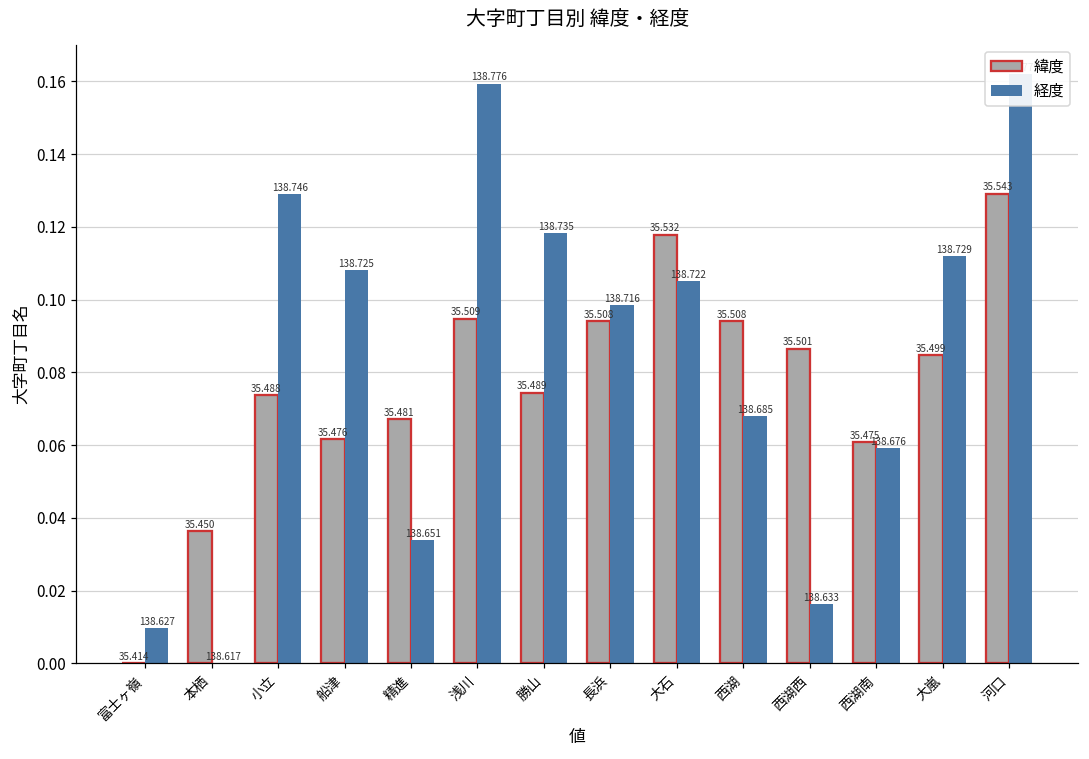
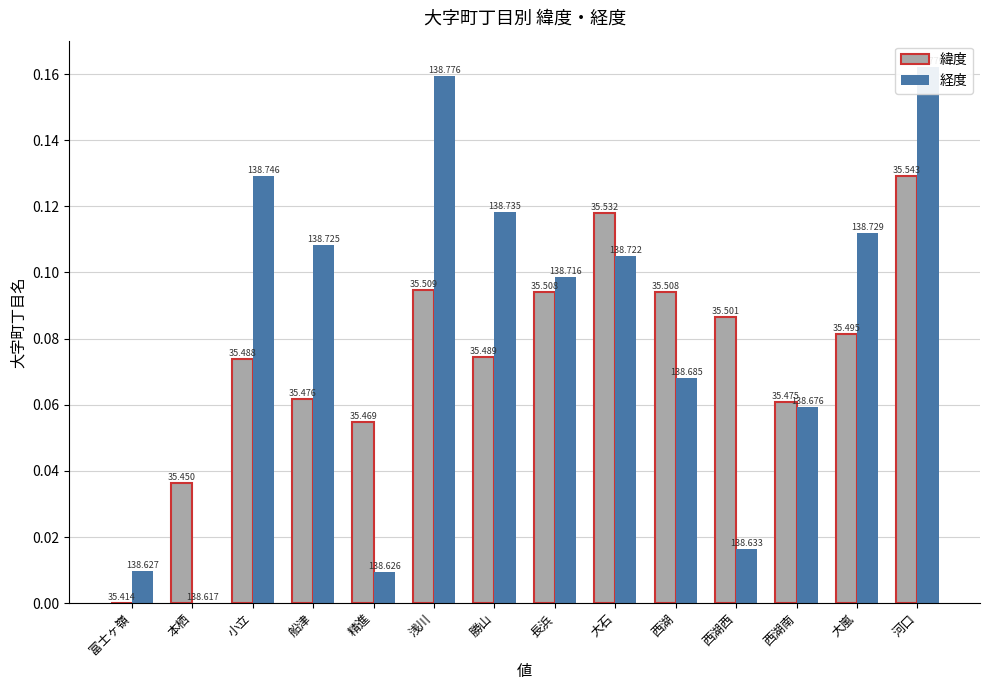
  {
    "緯度": {
-     "精進": 35.481,
-     "大嵐": 35.499
+     "精進": 35.469,
+     "大嵐": 35.495
    },
    "経度": {
-     "精進": 138.651
+     "精進": 138.626
    }
  }
